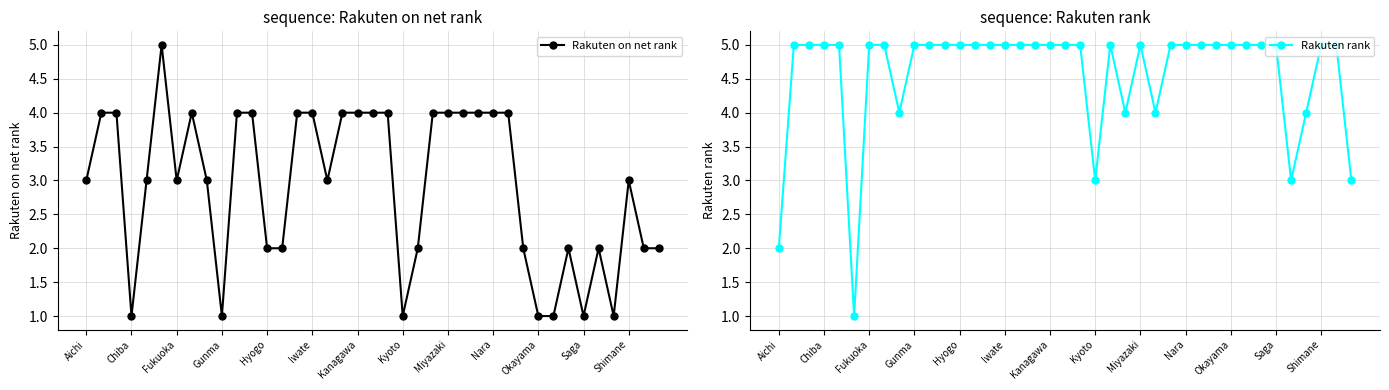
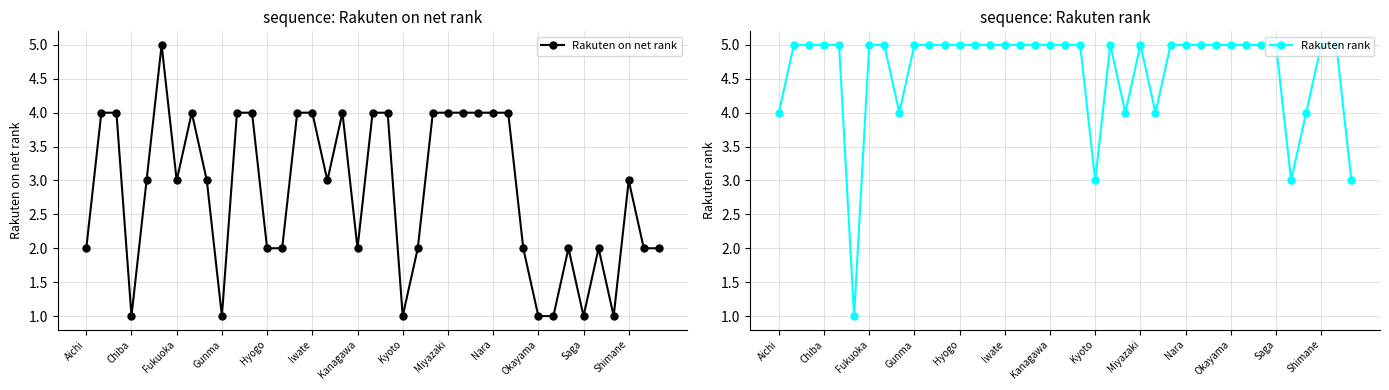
  {
    "sequence: Rakuten on net rank": {
-     "Aichi": 3,
+     "Aichi": 2,
      "Chiba": 1,
      "Fukuoka": 3,
      "Gunma": 1,
      "Hyogo": 2,
      "Iwate": 4,
-     "Kanagawa": 4,
+     "Kanagawa": 2,
      "Kyoto": 1,
      "Miyazaki": 4,
      "Nara": 4,
      "Okayama": 1,
      "Saga": 1,
      "Shimane": 3
    },
    "sequence: Rakuten rank": {
-     "Aichi": 2,
+     "Aichi": 4,
      "Chiba": 5,
      "Fukuoka": 5,
      "Gunma": 5,
      "Hyogo": 5,
      "Iwate": 5,
      "Kanagawa": 5,
      "Kyoto": 3,
      "Miyazaki": 5,
      "Nara": 5,
      "Okayama": 5
    }
  }
